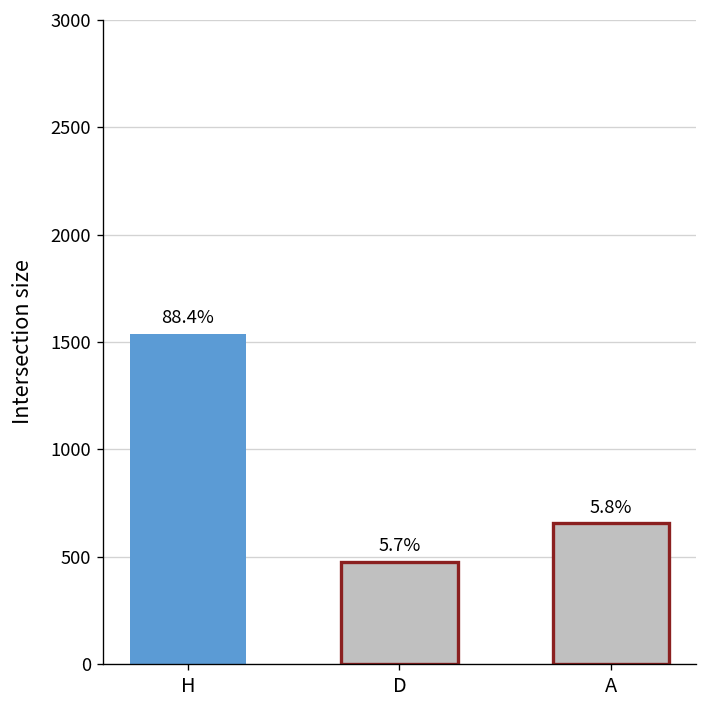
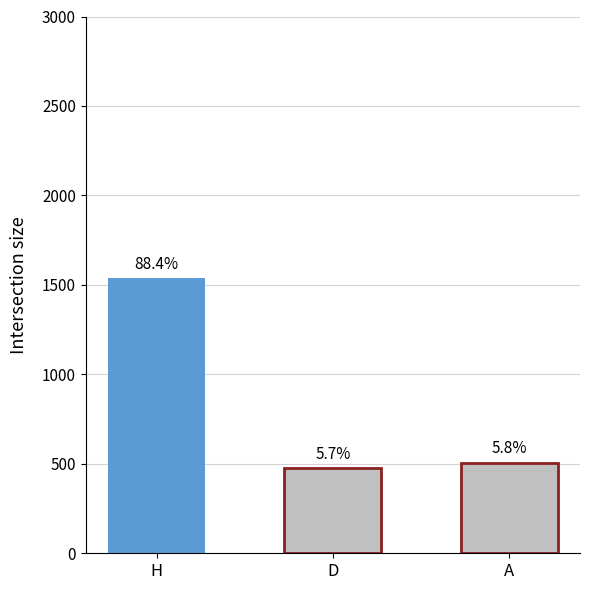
  {
-   "A": 660
+   "A": 510
  }
